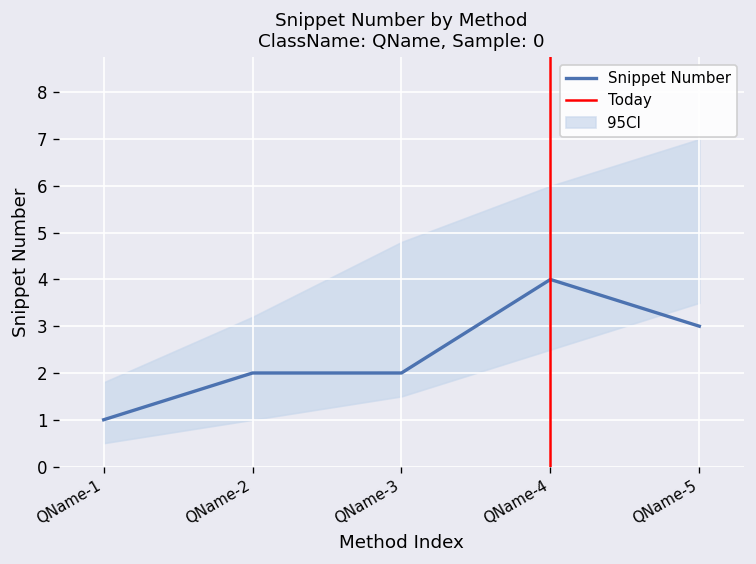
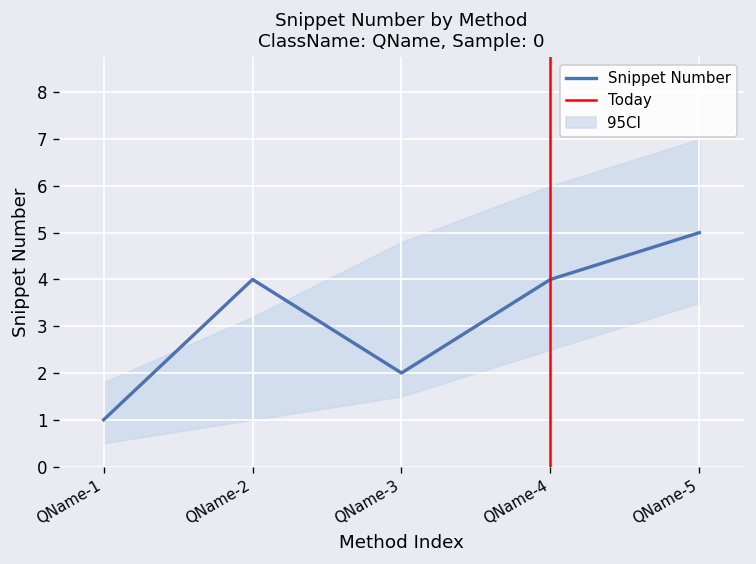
  {
    "Snippet Number": {
      "QName-1": 1,
-     "QName-2": 2,
+     "QName-2": 4,
      "QName-3": 2,
      "QName-4": 4,
-     "QName-5": 3
+     "QName-5": 5
    }
  }
